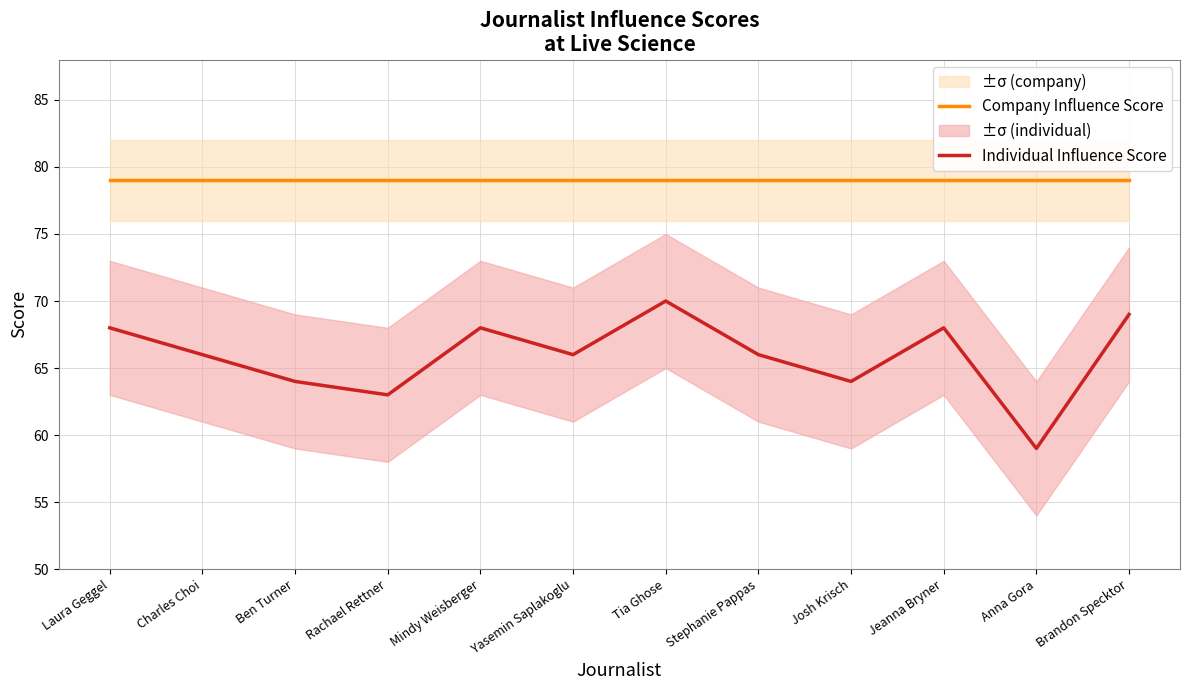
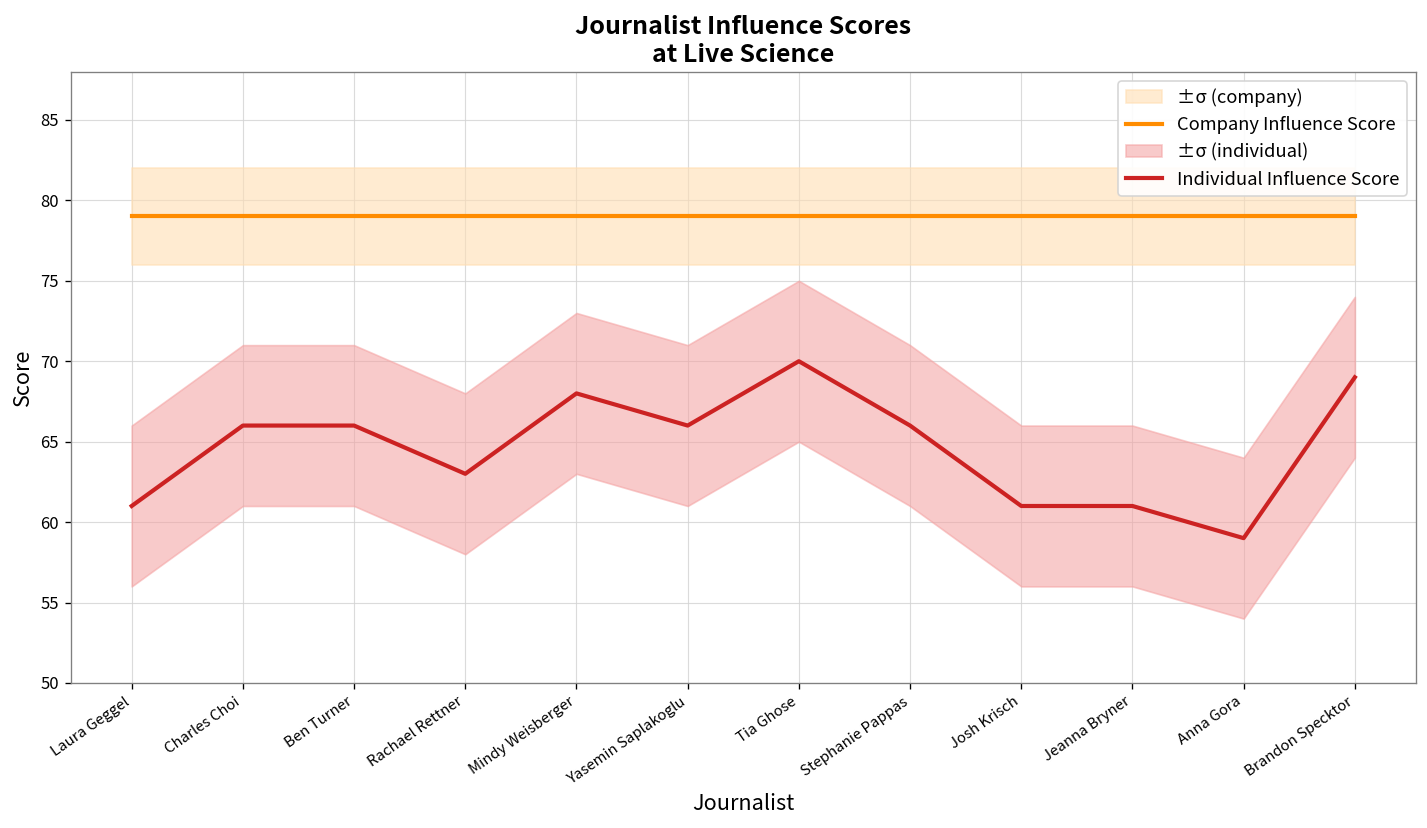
  {
    "Company Influence Score": {
      "Laura Geggel": 79,
      "Charles Choi": 79,
      "Ben Turner": 79,
      "Rachael Rettner": 79,
      "Mindy Weisberger": 79,
      "Yasemin Saplakoglu": 79,
      "Tia Ghose": 79,
      "Stephanie Pappas": 79,
      "Josh Krisch": 79,
      "Jeanna Bryner": 79,
      "Anna Gora": 79,
      "Brandon Specktor": 79
    },
    "Individual Influence Score": {
-     "Laura Geggel": 68,
+     "Laura Geggel": 61,
      "Charles Choi": 66,
-     "Ben Turner": 64,
+     "Ben Turner": 66,
      "Rachael Rettner": 63,
      "Mindy Weisberger": 68,
      "Yasemin Saplakoglu": 66,
      "Tia Ghose": 70,
      "Stephanie Pappas": 66,
-     "Josh Krisch": 64,
-     "Jeanna Bryner": 68,
+     "Josh Krisch": 61,
+     "Jeanna Bryner": 61,
      "Anna Gora": 59,
      "Brandon Specktor": 69
    }
  }
